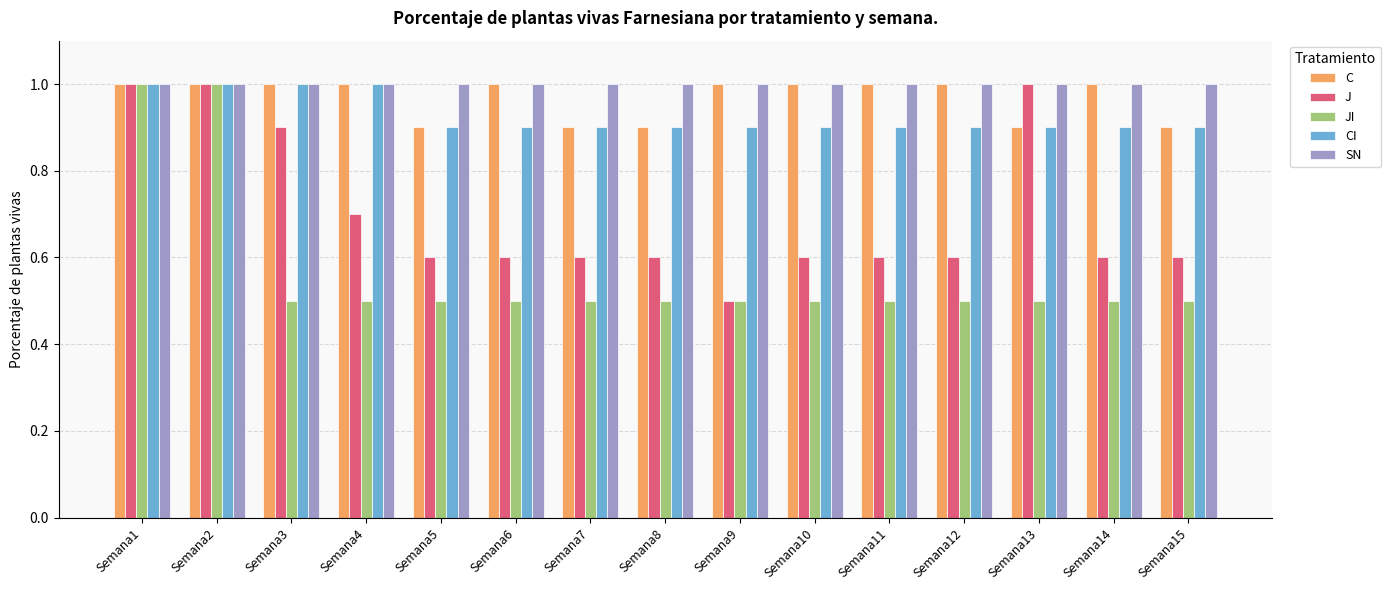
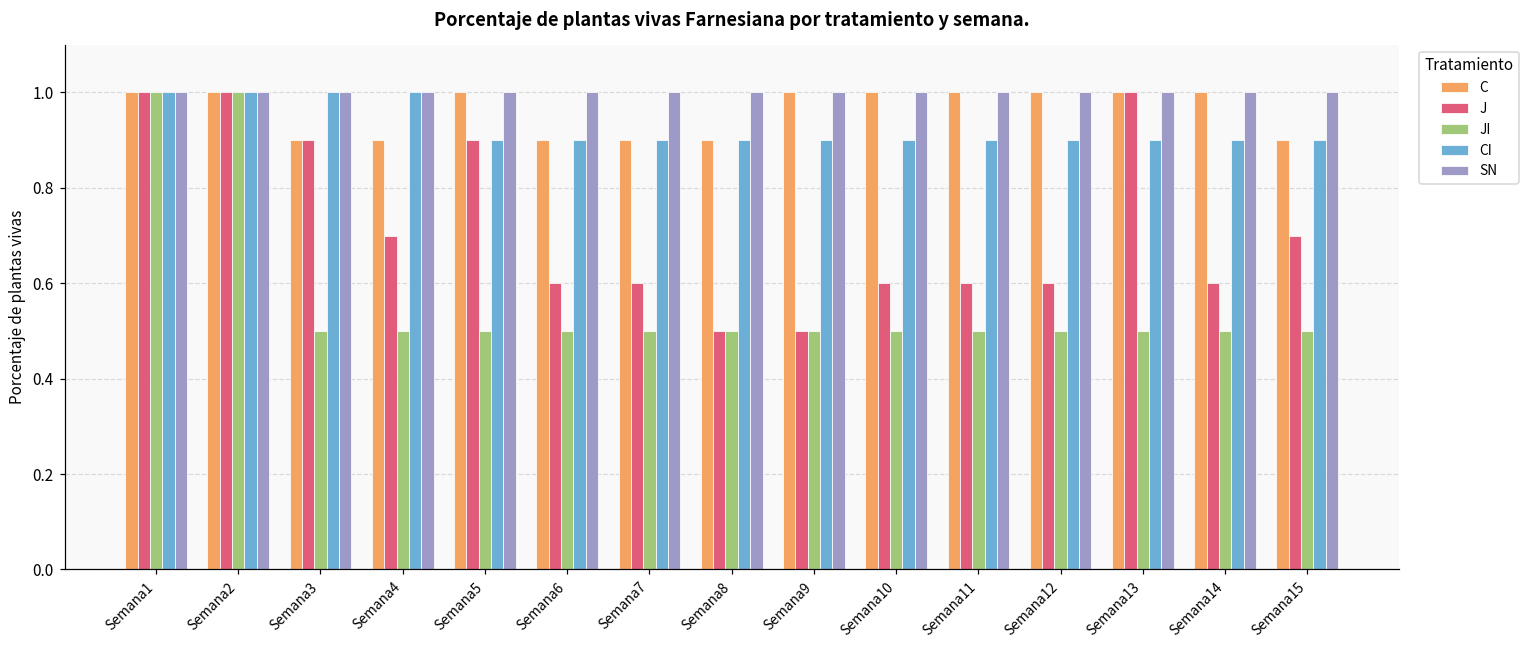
  {
    "C": {
      "Semana1": 1.0,
      "Semana2": 1.0,
-     "Semana3": 1.0,
-     "Semana4": 1.0,
-     "Semana5": 0.9,
-     "Semana6": 1.0,
+     "Semana3": 0.9,
+     "Semana4": 0.9,
+     "Semana5": 1.0,
+     "Semana6": 0.9,
      "Semana7": 0.9,
      "Semana8": 0.9,
      "Semana9": 1.0,
      "Semana10": 1.0,
      "Semana11": 1.0,
      "Semana12": 1.0,
-     "Semana13": 0.9,
+     "Semana13": 1.0,
      "Semana14": 1.0,
      "Semana15": 0.9
    },
    "J": {
      "Semana1": 1.0,
      "Semana2": 1.0,
      "Semana3": 0.9,
      "Semana4": 0.7,
-     "Semana5": 0.6,
+     "Semana5": 0.9,
      "Semana6": 0.6,
      "Semana7": 0.6,
-     "Semana8": 0.6,
+     "Semana8": 0.5,
      "Semana9": 0.5,
      "Semana10": 0.6,
      "Semana11": 0.6,
      "Semana12": 0.6,
      "Semana13": 1.0,
      "Semana14": 0.6,
-     "Semana15": 0.6
+     "Semana15": 0.7
    },
    "JI": {
      "Semana1": 1.0,
      "Semana2": 1.0,
      "Semana3": 0.5,
      "Semana4": 0.5,
      "Semana5": 0.5,
      "Semana6": 0.5,
      "Semana7": 0.5,
      "Semana8": 0.5,
      "Semana9": 0.5,
      "Semana10": 0.5,
      "Semana11": 0.5,
      "Semana12": 0.5,
      "Semana13": 0.5,
      "Semana14": 0.5,
      "Semana15": 0.5
    }
  }
